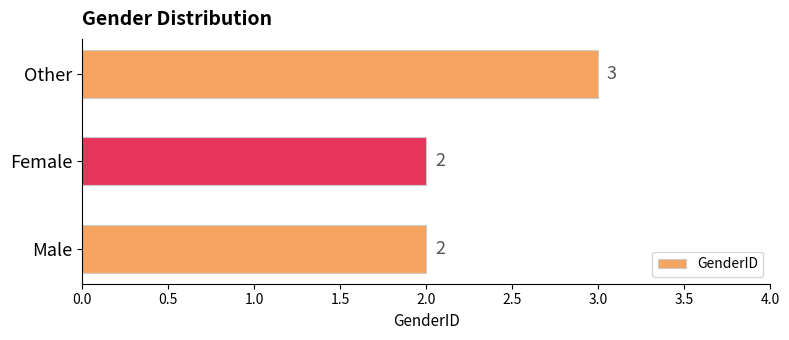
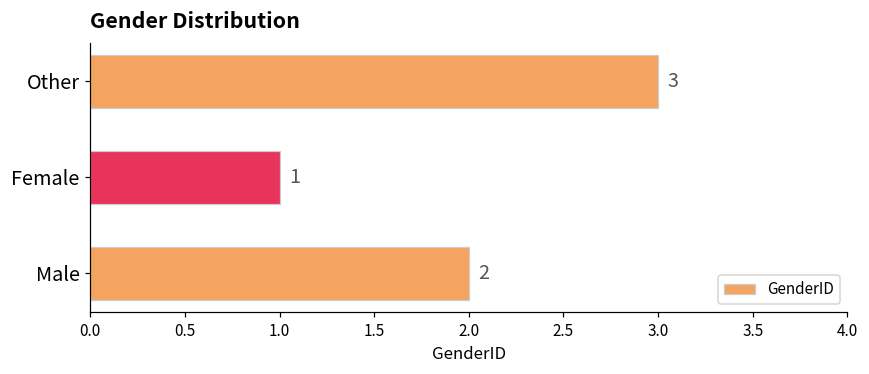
  {
    "Other": 3,
-   "Female": 2,
+   "Female": 1,
    "Male": 2
  }
